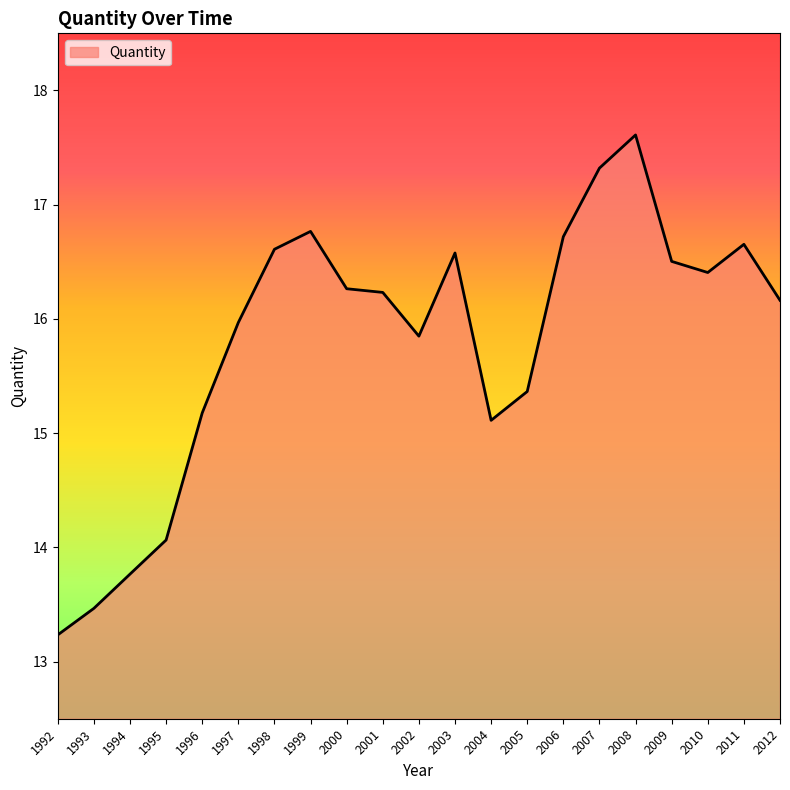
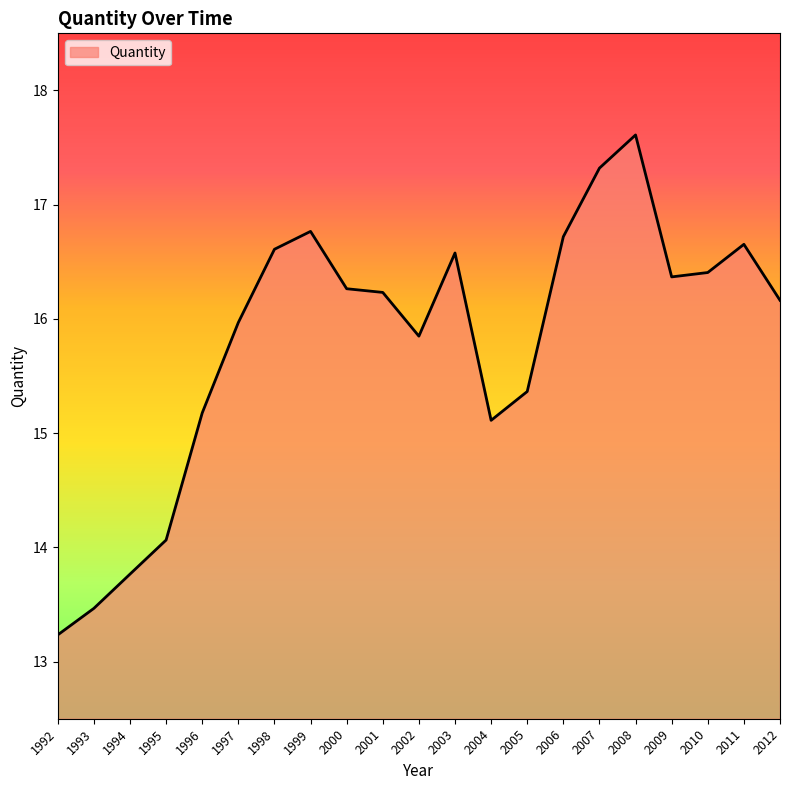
  {
    "1992": 13.23,
    "1993": 13.47,
    "1994": 13.77,
    "1995": 14.06,
    "1996": 15.18,
    "1997": 15.97,
    "1998": 16.61,
    "1999": 16.77,
    "2000": 16.26,
    "2001": 16.23,
    "2002": 15.85,
    "2003": 16.58,
    "2004": 15.11,
    "2005": 15.36,
    "2006": 16.72,
    "2007": 17.32,
    "2008": 17.61,
-   "2009": 16.50,
+   "2009": 16.37,
    "2010": 16.41,
    "2011": 16.65,
    "2012": 16.16
  }
